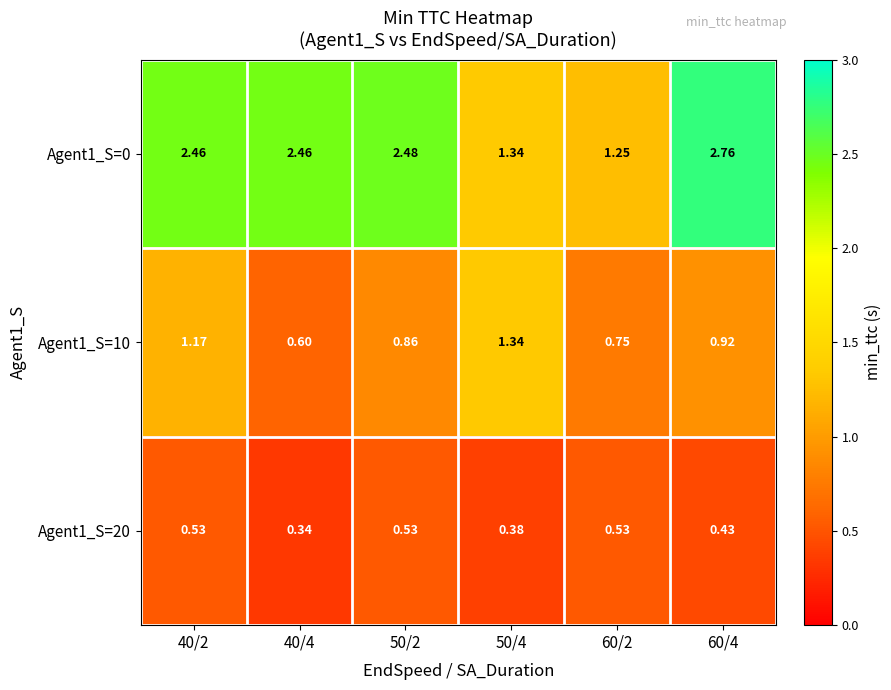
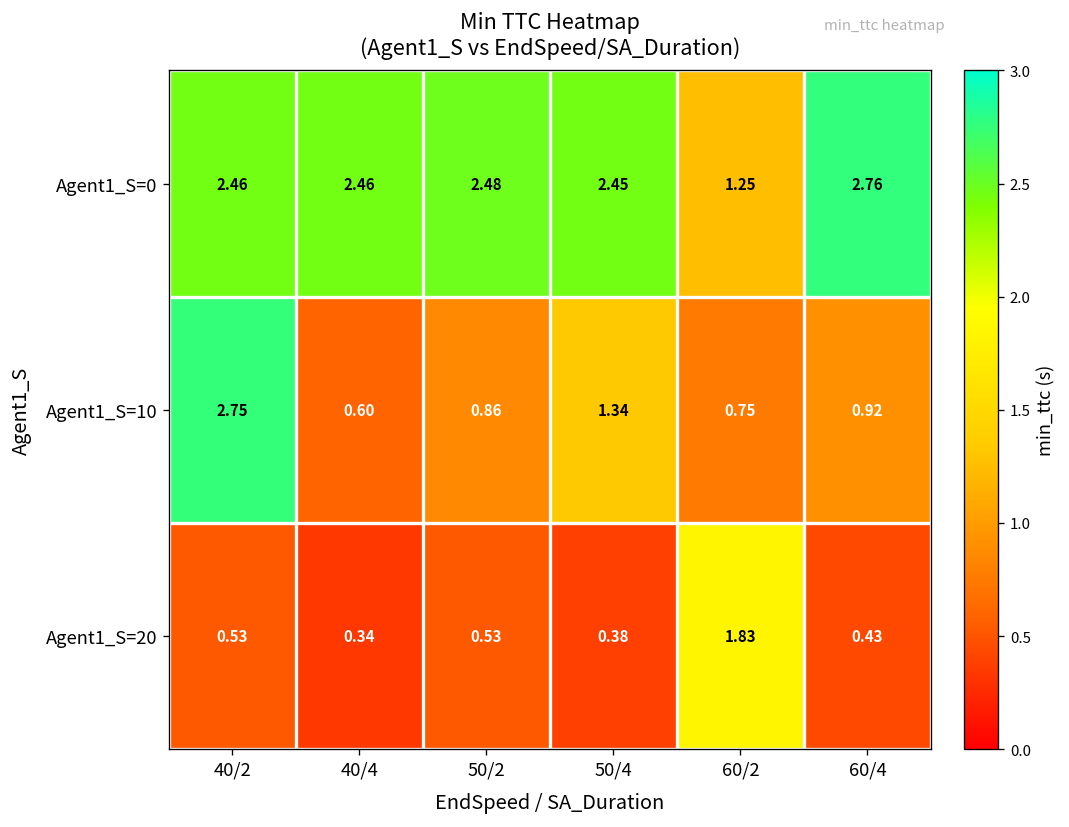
  {
    "Agent1_S=0": {
      "40/2": 2.46,
      "40/4": 2.46,
      "50/2": 2.48,
-     "50/4": 1.34,
+     "50/4": 2.45,
      "60/2": 1.25,
      "60/4": 2.76
    },
    "Agent1_S=10": {
-     "40/2": 1.17,
+     "40/2": 2.75,
      "40/4": 0.60,
      "50/2": 0.86,
      "50/4": 1.34,
      "60/2": 0.75,
      "60/4": 0.92
    },
    "Agent1_S=20": {
      "40/2": 0.53,
      "40/4": 0.34,
      "50/2": 0.53,
      "50/4": 0.38,
-     "60/2": 0.53,
+     "60/2": 1.83,
      "60/4": 0.43
    }
  }
